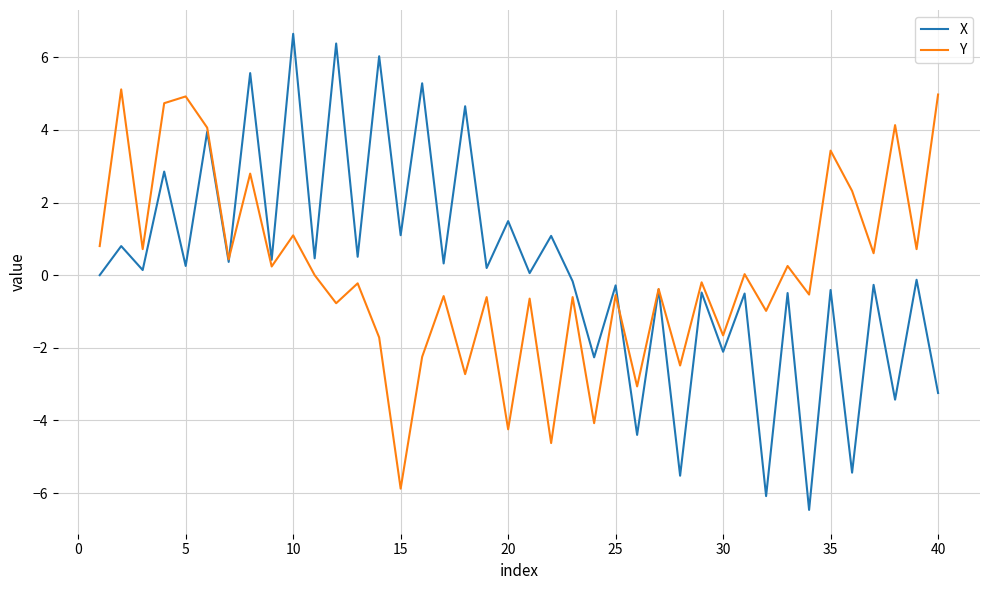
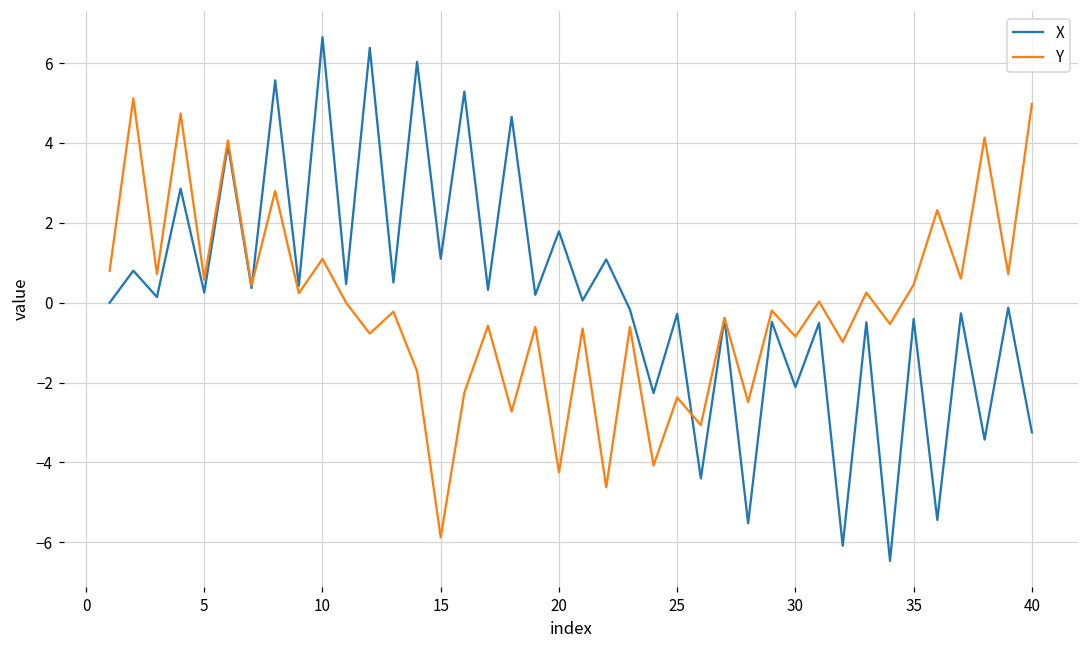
  {
    "X": {
      "5": 0.3,
      "10": 6.6,
      "15": 1.1,
-     "20": 1.5,
+     "20": 1.8,
      "25": -0.3,
      "30": -2.1,
      "35": -0.4,
      "40": -3.2
    },
    "Y": {
-     "5": 4.9,
+     "5": 0.6,
      "10": 1.1,
      "15": -5.9,
      "20": -4.2,
-     "25": -0.5,
-     "30": -1.7,
-     "35": 3.4,
+     "25": -2.4,
+     "30": -0.8,
+     "35": 0.5,
      "40": 5.0
    }
  }
